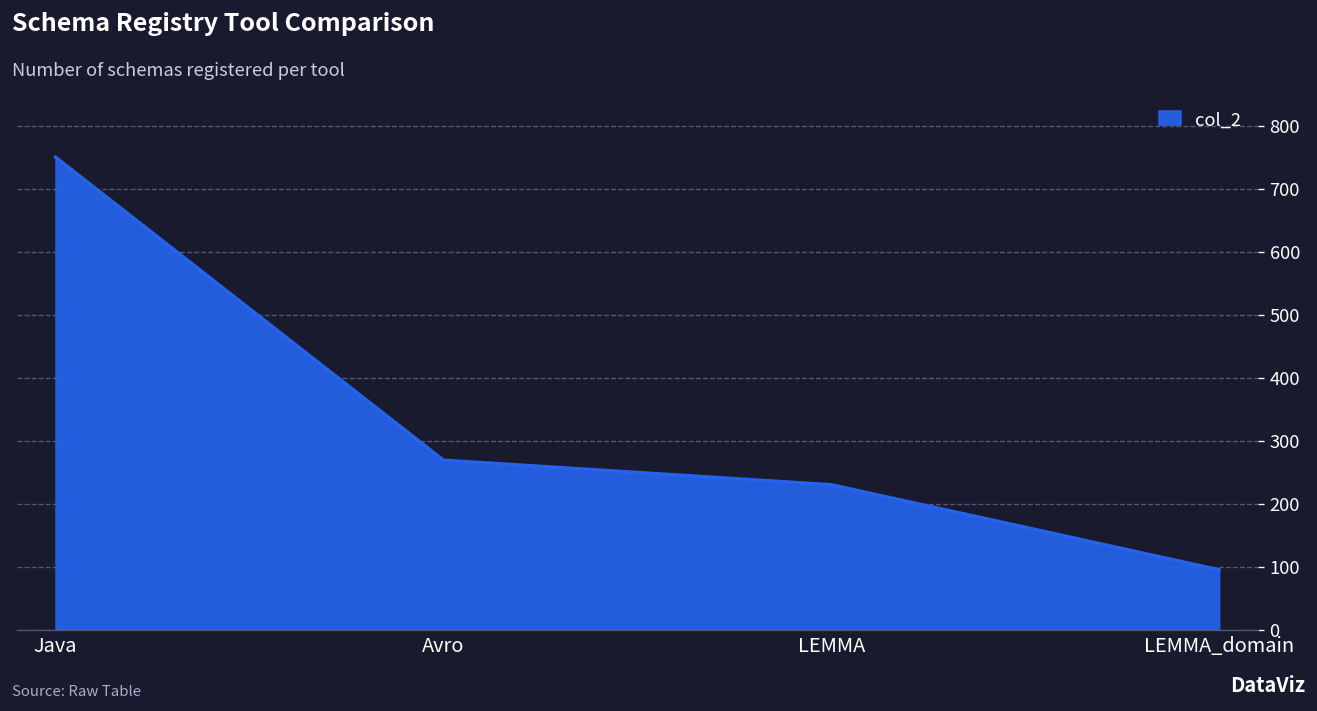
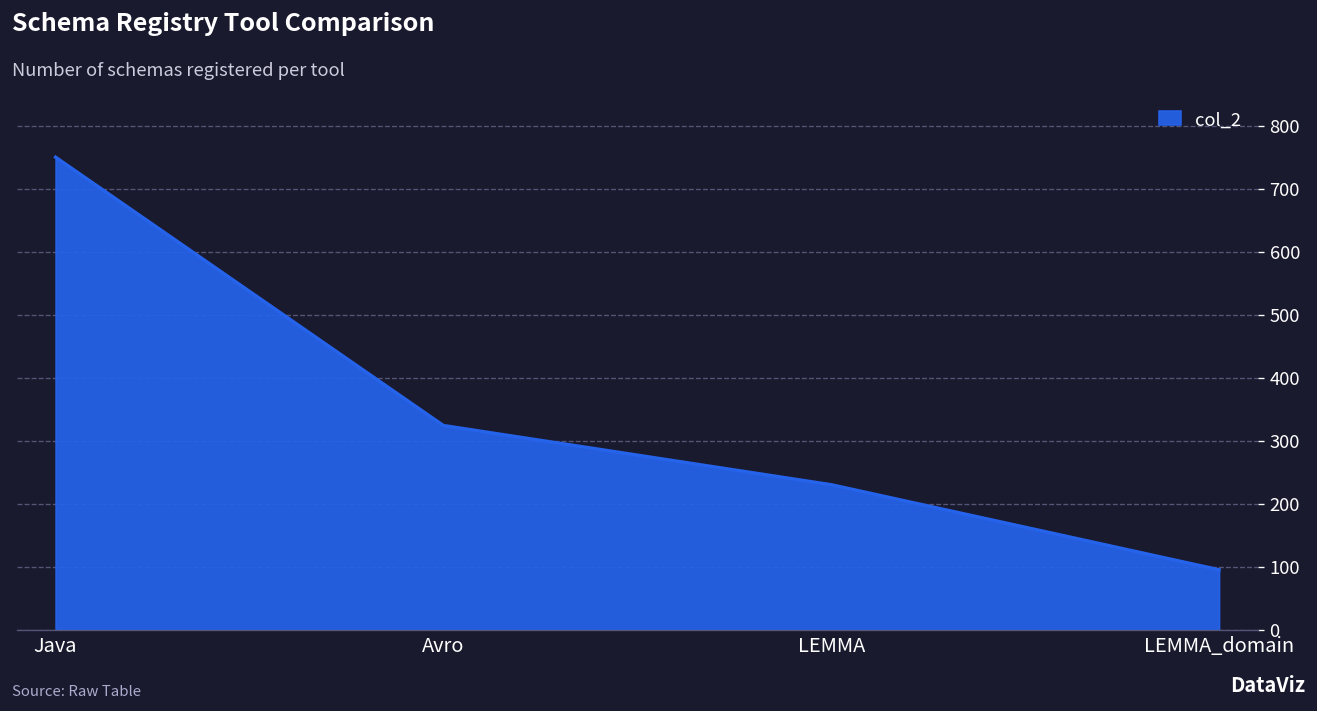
  {
    "Java": 750,
-   "Avro": 270,
+   "Avro": 320,
    "LEMMA": 230,
    "LEMMA_domain": 100
  }
